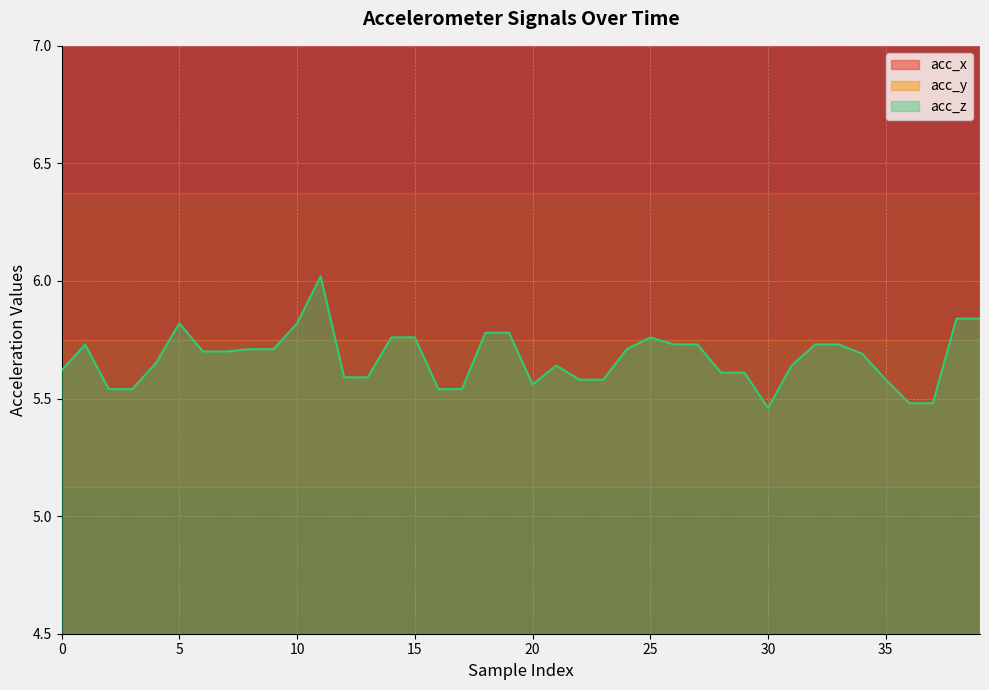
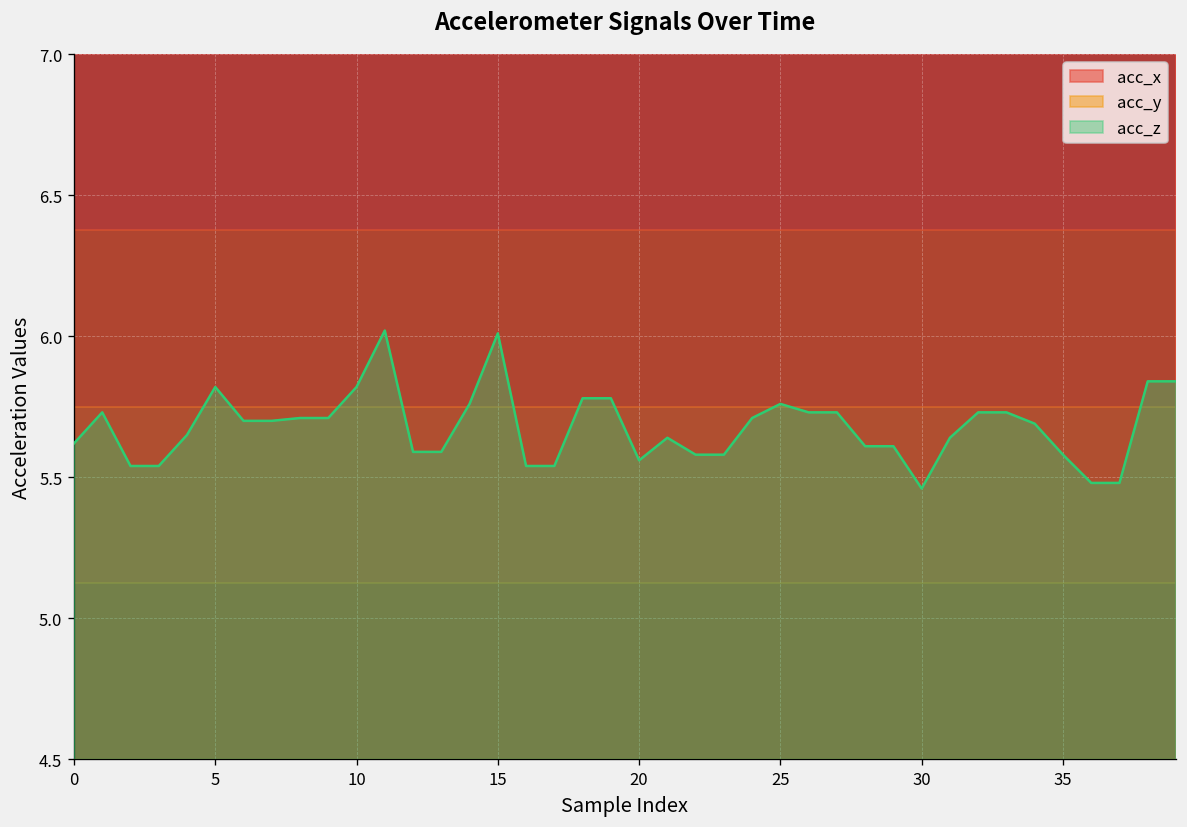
  {
    "acc_z": {
      "0": 5.62,
      "5": 5.82,
      "10": 5.82,
-     "15": 5.76,
+     "15": 6.01,
      "20": 5.56,
      "25": 5.76,
      "30": 5.46,
      "35": 5.58
    }
  }
